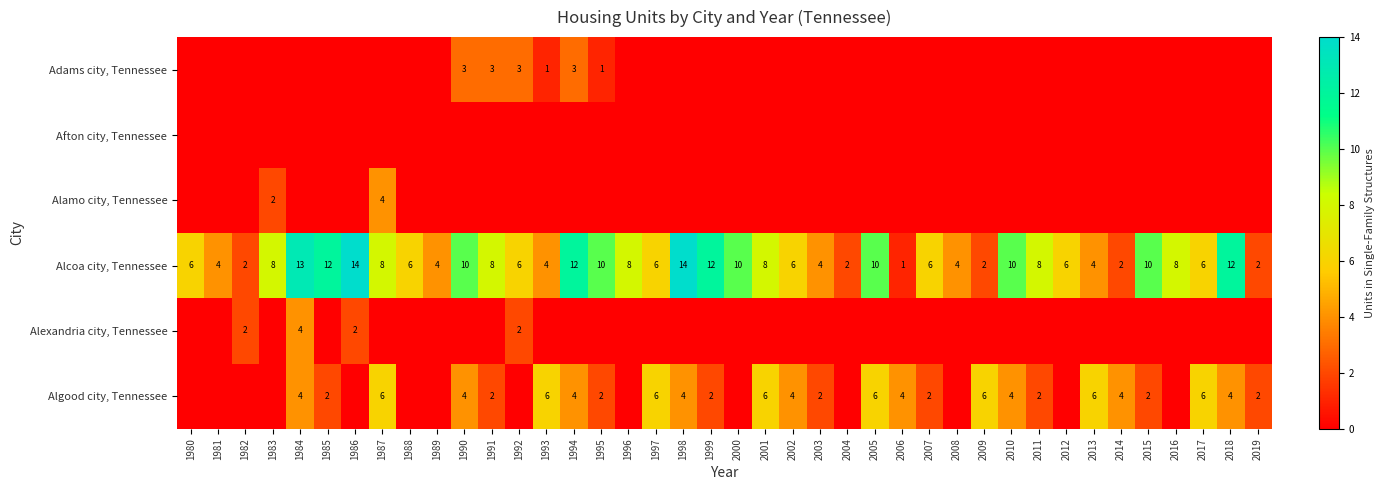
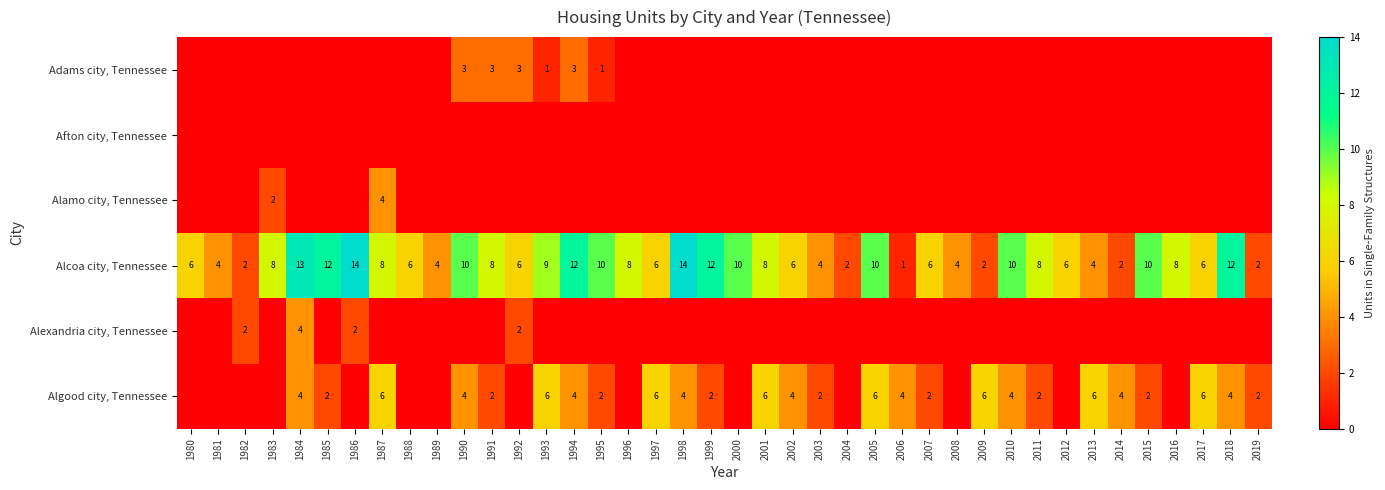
  {
    "Adams city, Tennessee": {
      "1990": 3,
      "1991": 3,
      "1992": 3,
      "1993": 1,
      "1994": 3,
      "1995": 1
    },
    "Alamo city, Tennessee": {
      "1983": 2,
      "1987": 4
    },
    "Alcoa city, Tennessee": {
      "1980": 6,
      "1981": 4,
      "1982": 2,
      "1983": 8,
      "1984": 13,
      "1985": 12,
      "1986": 14,
      "1987": 8,
      "1988": 6,
      "1989": 4,
      "1990": 10,
      "1991": 8,
      "1992": 6,
-     "1993": 4,
+     "1993": 9,
      "1994": 12,
      "1995": 10,
      "1996": 8,
      "1997": 6,
      "1998": 14,
      "1999": 12,
      "2000": 10,
      "2001": 8,
      "2002": 6,
      "2003": 4,
      "2004": 2,
      "2005": 10,
      "2006": 1,
      "2007": 6,
      "2008": 4,
      "2009": 2,
      "2010": 10,
      "2011": 8,
      "2012": 6,
      "2013": 4,
      "2014": 2,
      "2015": 10,
      "2016": 8,
      "2017": 6,
      "2018": 12,
      "2019": 2
    },
    "Alexandria city, Tennessee": {
      "1982": 2,
      "1984": 4,
      "1986": 2,
      "1992": 2
    },
    "Algood city, Tennessee": {
      "1984": 4,
      "1985": 2,
      "1987": 6,
      "1990": 4,
      "1991": 2,
      "1993": 6,
      "1994": 4,
      "1995": 2,
      "1997": 6,
      "1998": 4,
      "1999": 2,
      "2001": 6,
      "2002": 4,
      "2003": 2,
      "2005": 6,
      "2006": 4,
      "2007": 2,
      "2009": 6,
      "2010": 4,
      "2011": 2,
      "2013": 6,
      "2014": 4,
      "2015": 2,
      "2017": 6,
      "2018": 4,
      "2019": 2
    }
  }
